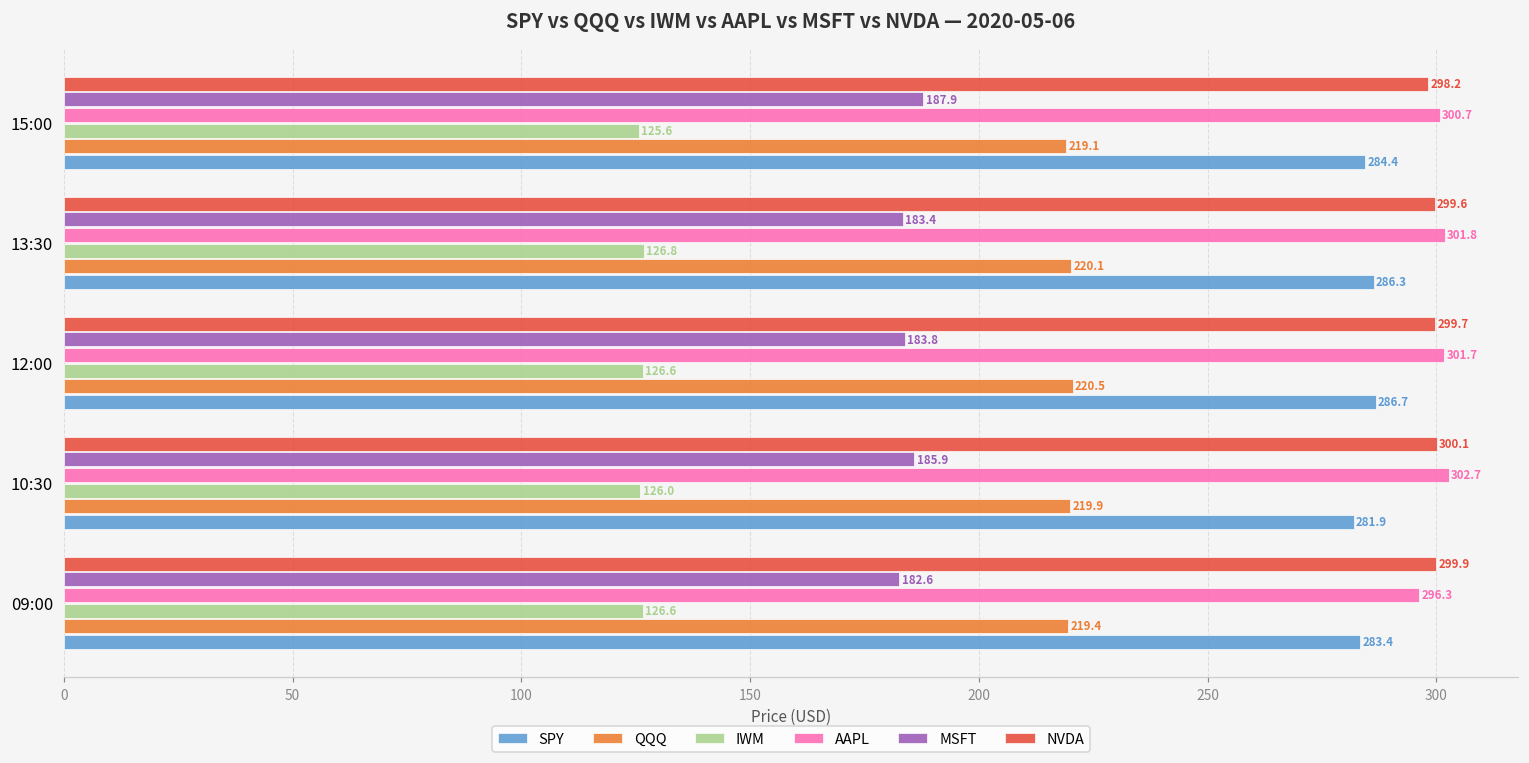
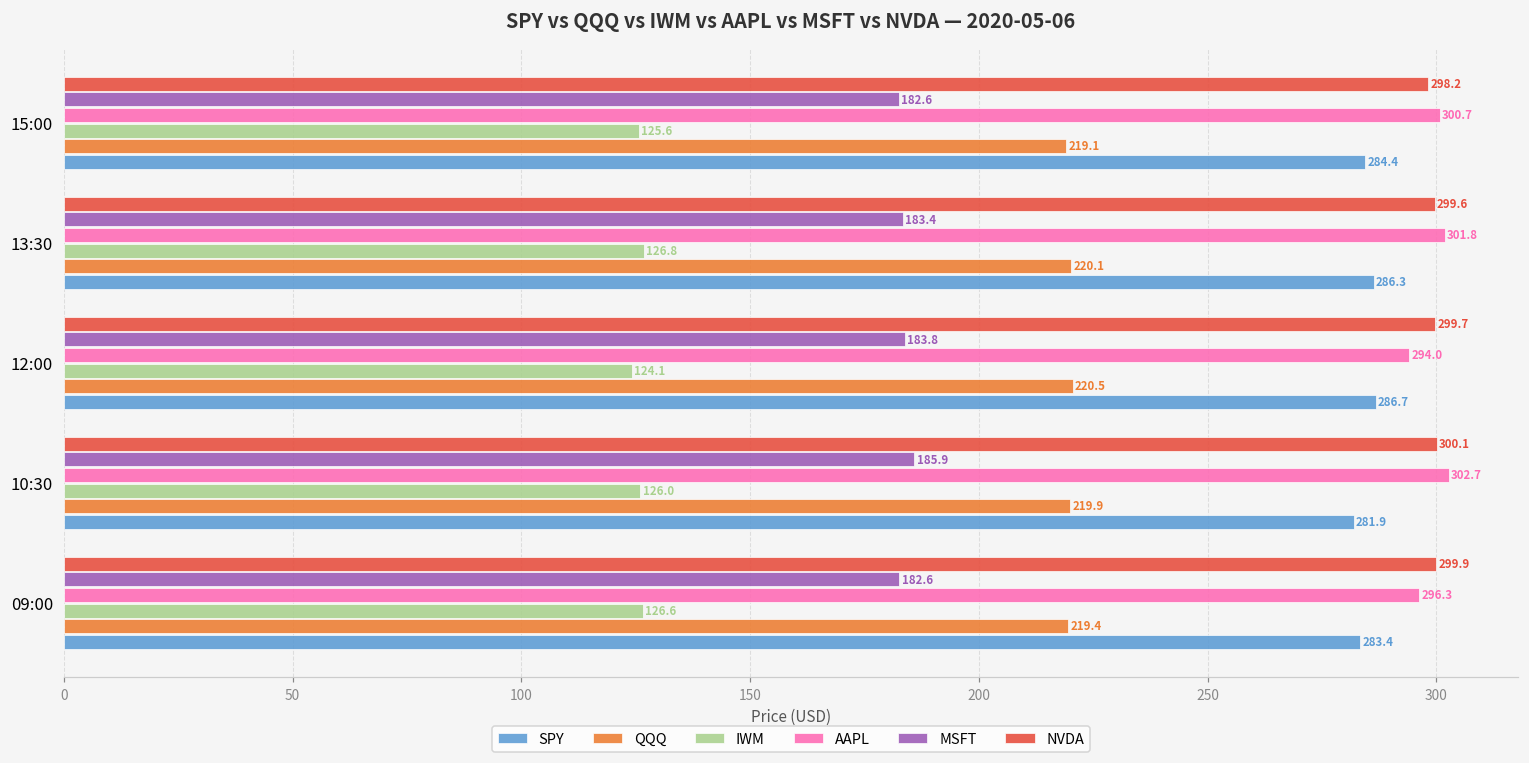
  {
    "SPY": {
      "15:00": 284.4,
      "13:30": 286.3,
      "12:00": 286.7,
      "10:30": 281.9,
      "09:00": 283.4
    },
    "IWM": {
      "15:00": 125.6,
      "13:30": 126.8,
-     "12:00": 126.6,
+     "12:00": 124.1,
      "10:30": 126.0,
      "09:00": 126.6
    },
    "AAPL": {
      "15:00": 300.7,
      "13:30": 301.8,
-     "12:00": 301.7,
+     "12:00": 294.0,
      "10:30": 302.7,
      "09:00": 296.3
    },
    "MSFT": {
-     "15:00": 187.9,
+     "15:00": 182.6,
      "13:30": 183.4,
      "12:00": 183.8,
      "10:30": 185.9,
      "09:00": 182.6
    }
  }
